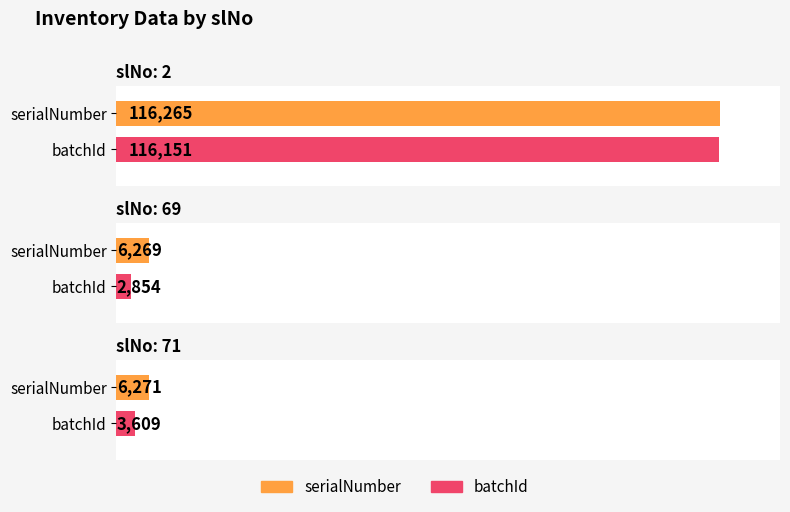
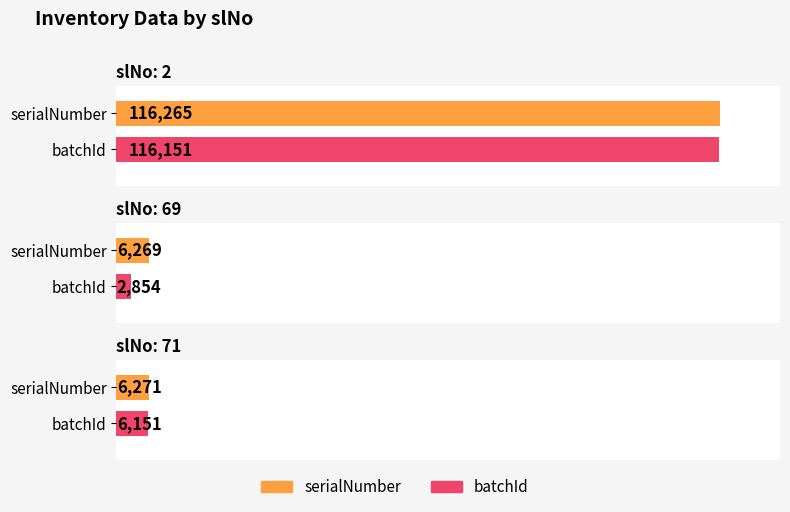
  {
    "slNo: 2": {
      "serialNumber": "116,265",
      "batchId": "116,151"
    },
    "slNo: 69": {
      "serialNumber": "6,269",
      "batchId": "2,854"
    },
    "slNo: 71": {
      "serialNumber": "6,271",
-     "batchId": "3,609"
+     "batchId": "6,151"
    }
  }
